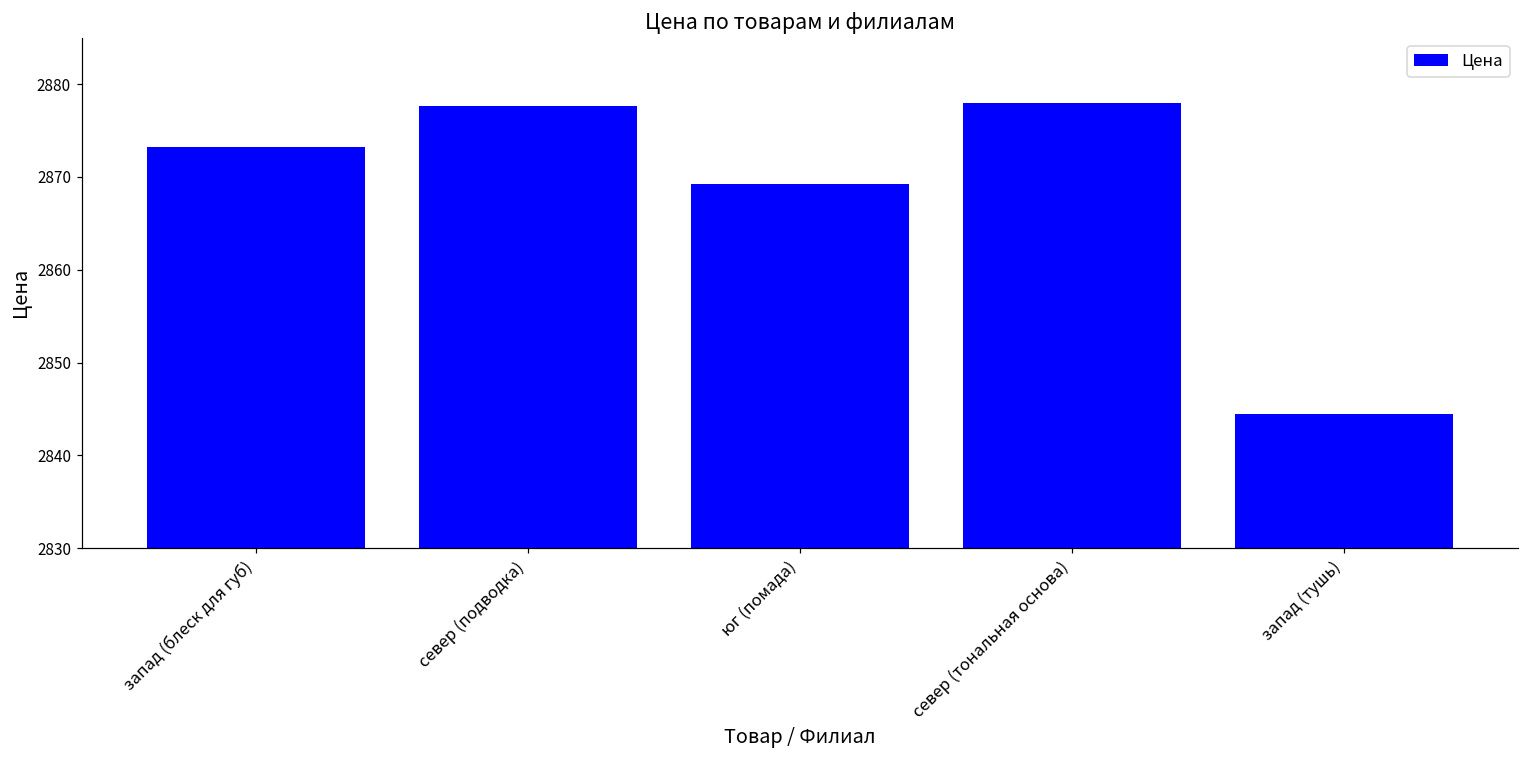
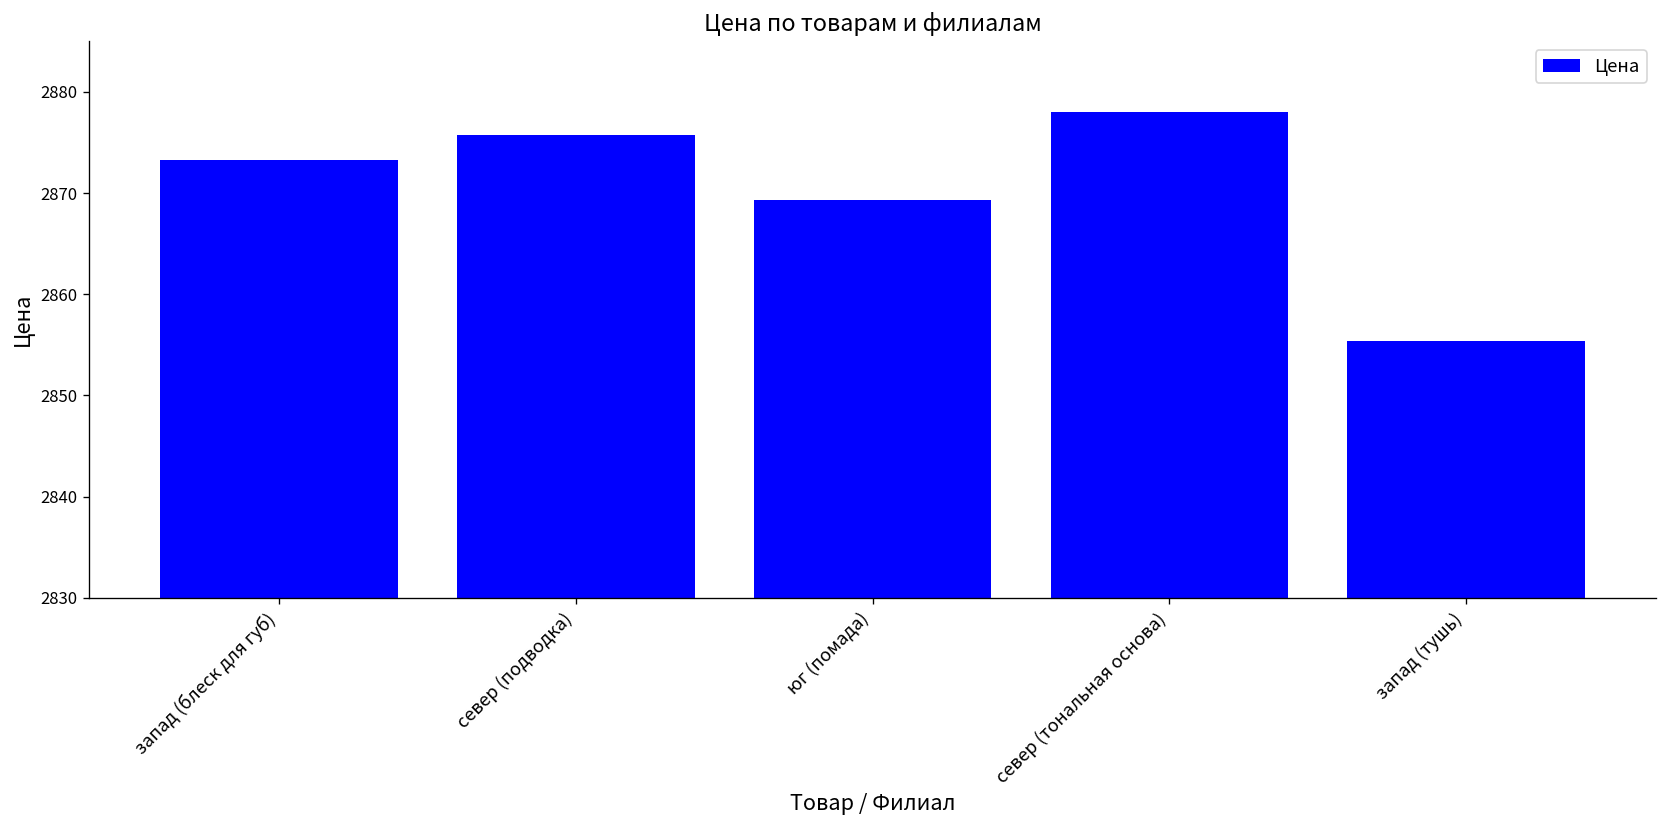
  {
    "запад (блеск для губ)": 2873,
-   "север (подводка)": 2878,
+   "север (подводка)": 2876,
    "юг (помада)": 2869,
    "север (тональная основа)": 2878,
-   "запад (тушь)": 2844
+   "запад (тушь)": 2855
  }
